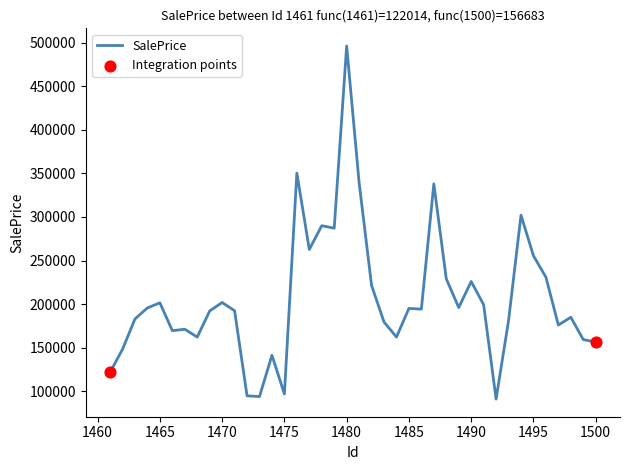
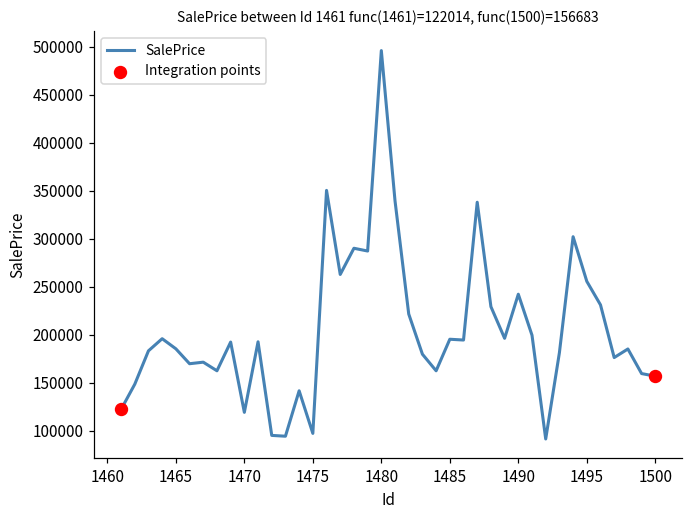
  {
    "SalePrice": {
-     "1465": 200000,
-     "1470": 200000,
+     "1465": 190000,
+     "1470": 120000,
      "1475": 100000,
      "1480": 500000,
      "1485": 200000,
-     "1490": 230000,
+     "1490": 240000,
      "1495": 260000
    }
  }
